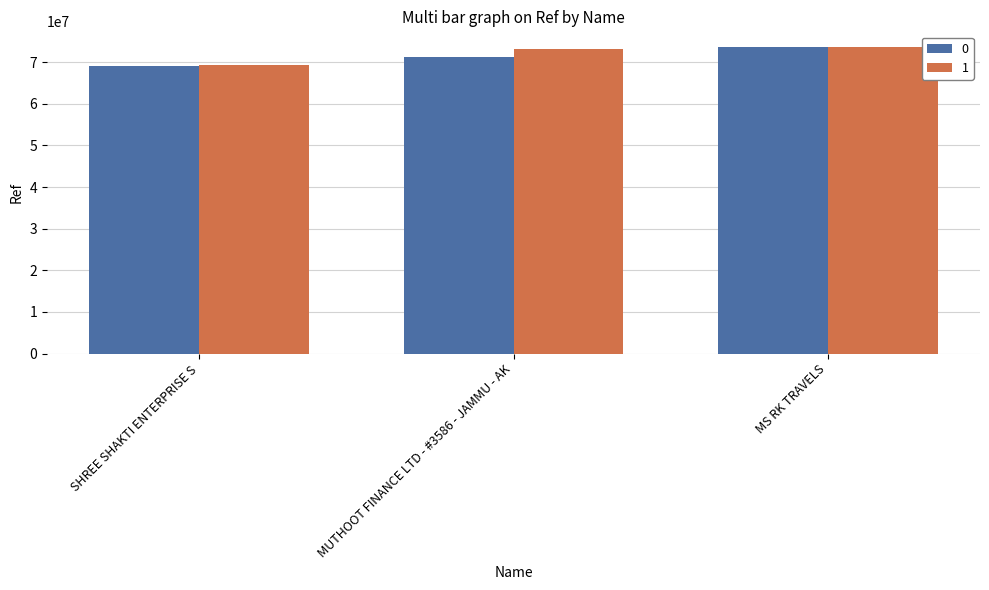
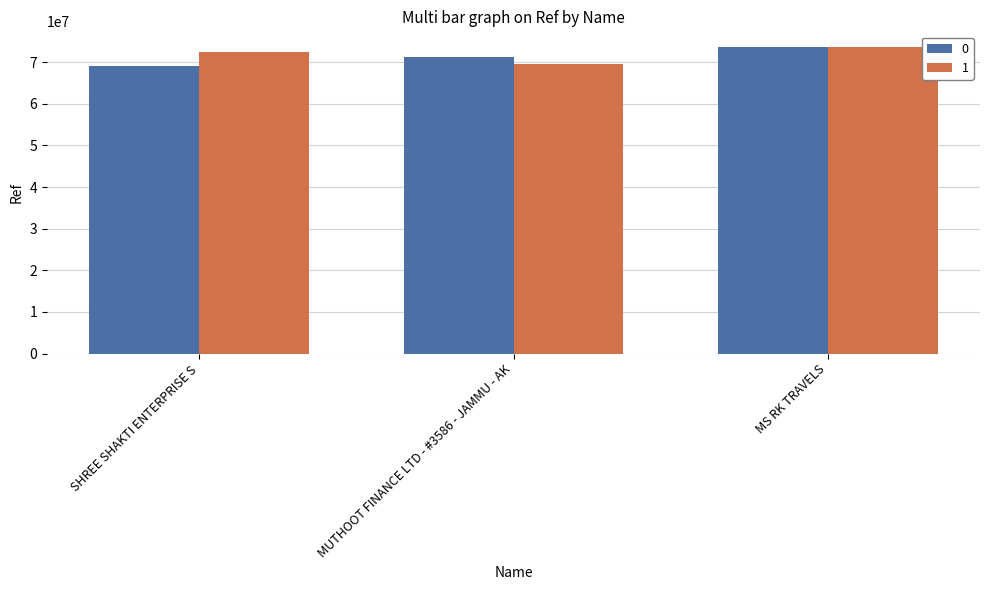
  {
    "0": {
      "SHREE SHAKTI ENTERPRISE S": 69000000,
      "MUTHOOT FINANCE LTD - #3586 - JAMMU - AK": 71000000,
      "MS RK TRAVELS": 74000000
    },
    "1": {
-     "SHREE SHAKTI ENTERPRISE S": 69000000,
-     "MUTHOOT FINANCE LTD - #3586 - JAMMU - AK": 73000000,
+     "SHREE SHAKTI ENTERPRISE S": 73000000,
+     "MUTHOOT FINANCE LTD - #3586 - JAMMU - AK": 70000000,
      "MS RK TRAVELS": 74000000
    }
  }
